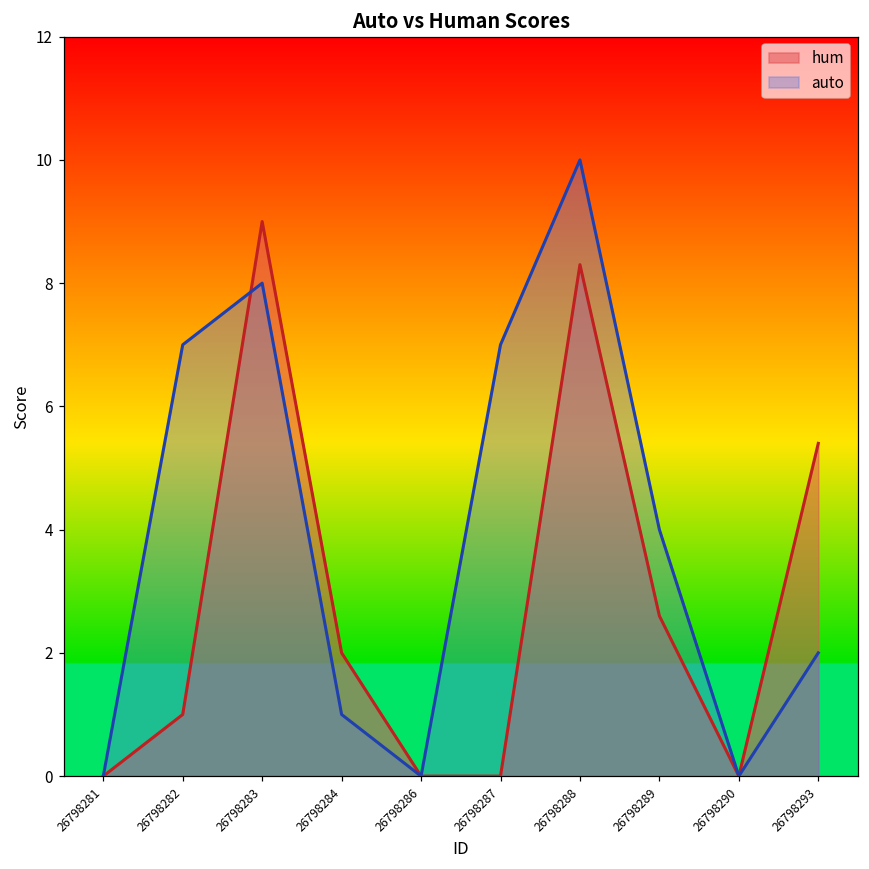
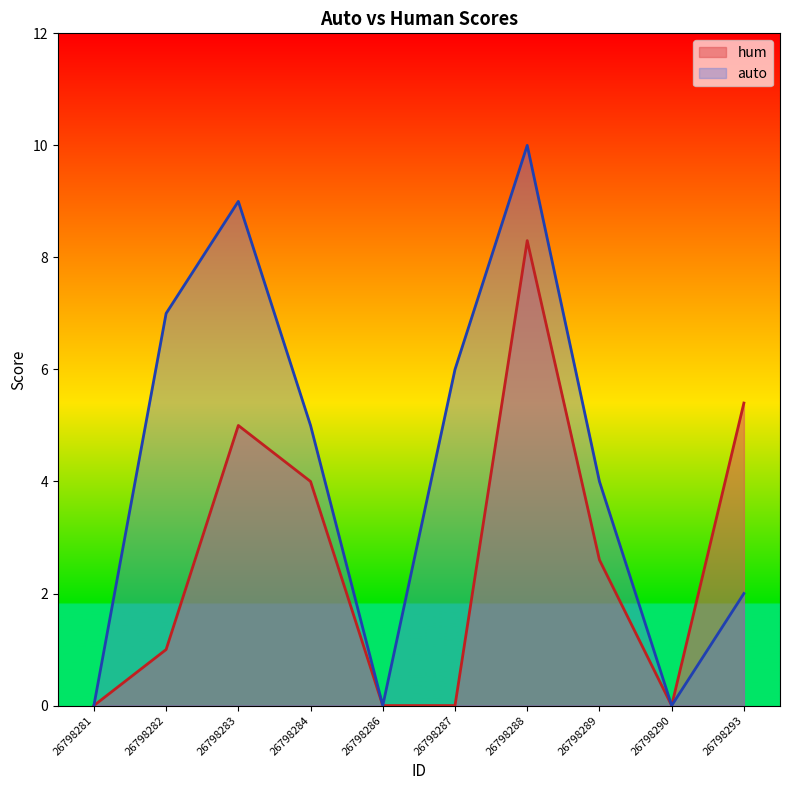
  {
    "hum": {
      "26798282": 1,
-     "26798283": 9,
-     "26798284": 2,
+     "26798283": 5,
+     "26798284": 4,
      "26798287": 0,
      "26798288": 8.3,
      "26798289": 2.6,
      "26798293": 5.4
    },
    "auto": {
      "26798282": 7,
-     "26798283": 8,
-     "26798284": 1,
-     "26798287": 7,
+     "26798283": 9,
+     "26798284": 5,
+     "26798287": 6,
      "26798288": 10,
      "26798289": 4,
      "26798293": 2
    }
  }
